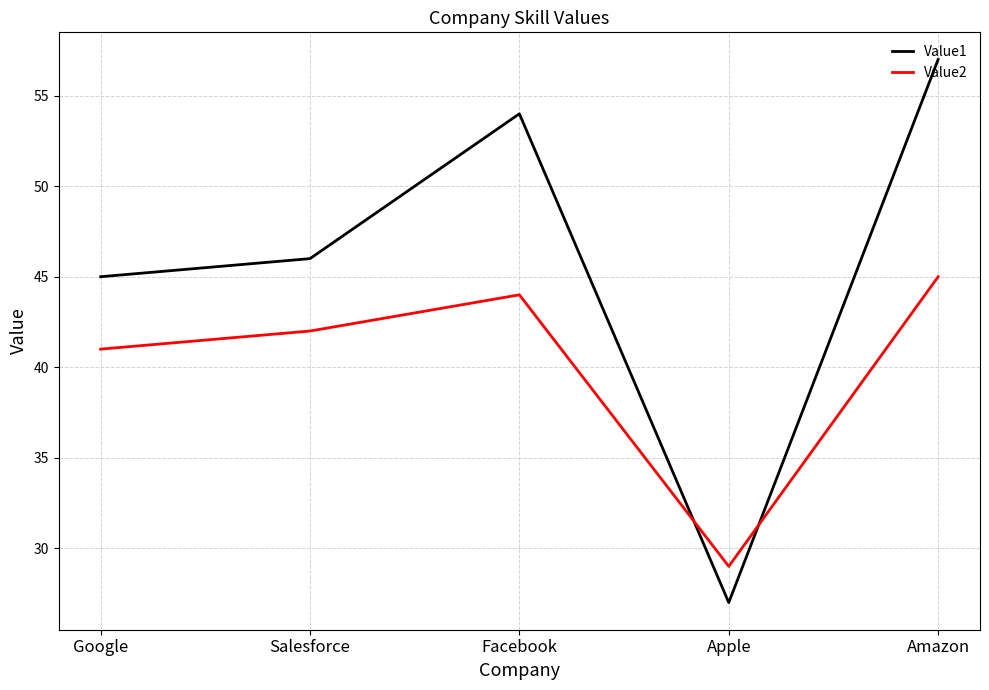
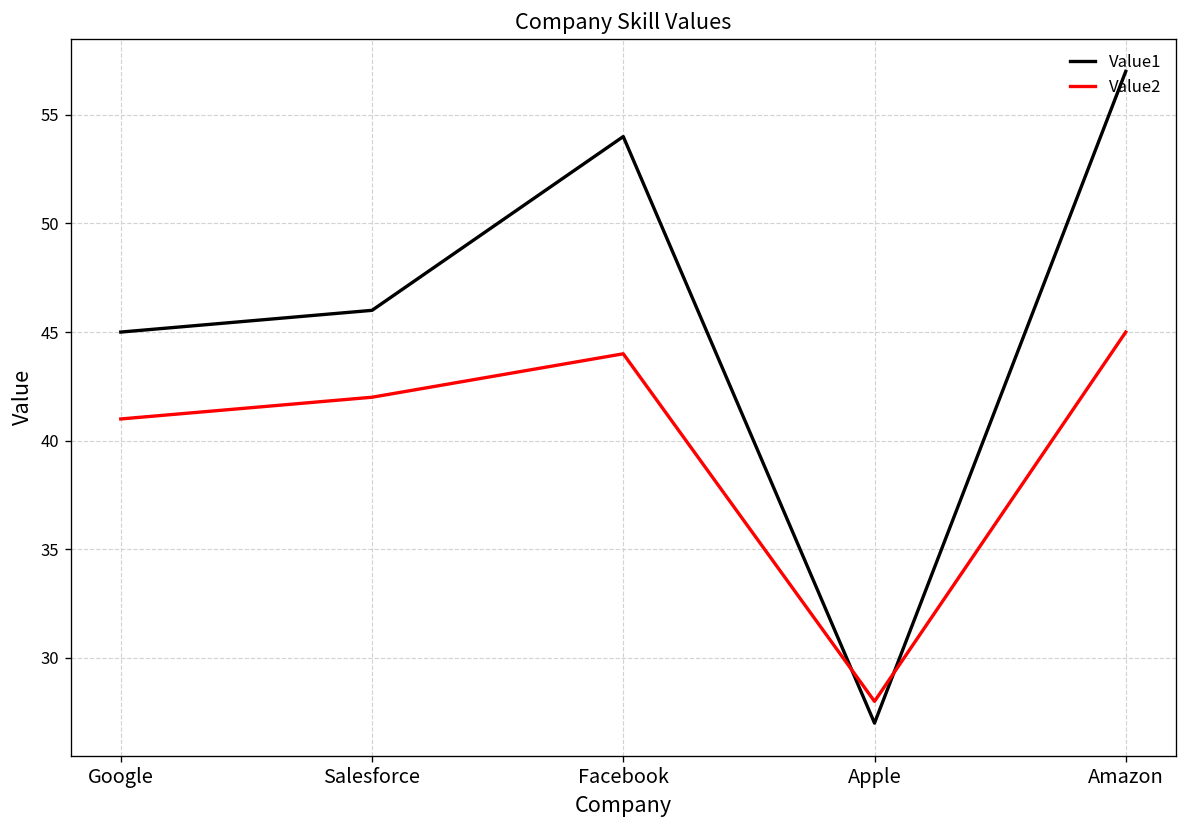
  {
    "Value1": {
      "Google": 45,
      "Salesforce": 46,
      "Facebook": 54,
      "Apple": 27,
      "Amazon": 57
    },
    "Value2": {
      "Google": 41,
      "Salesforce": 42,
      "Facebook": 44,
-     "Apple": 29,
+     "Apple": 28,
      "Amazon": 45
    }
  }
